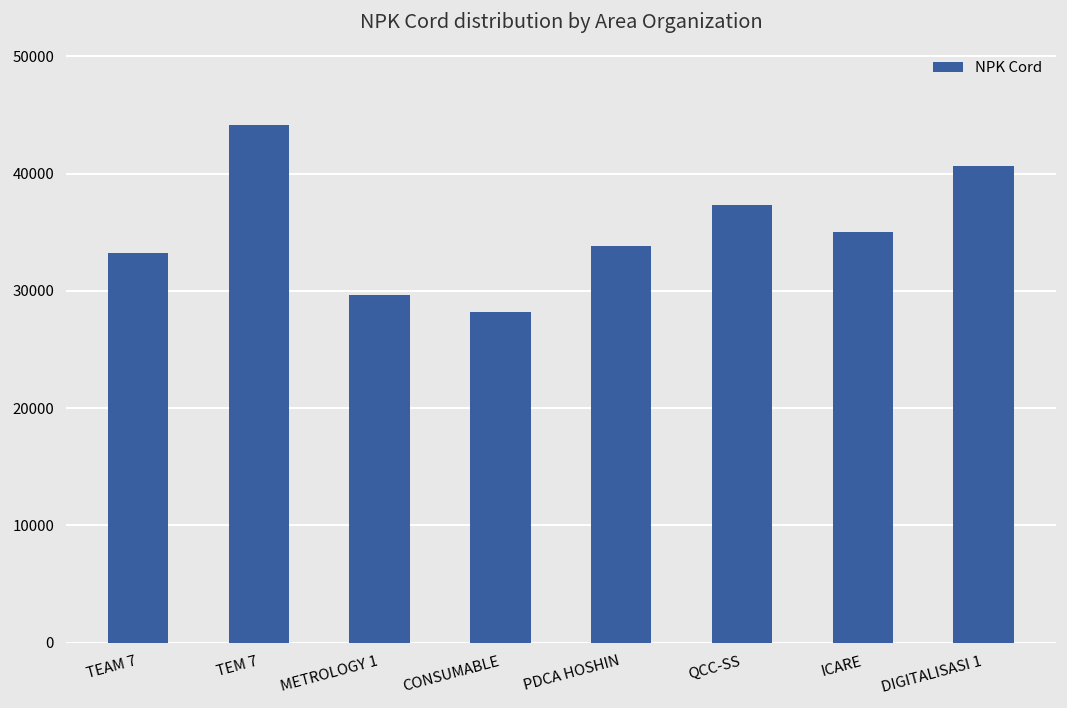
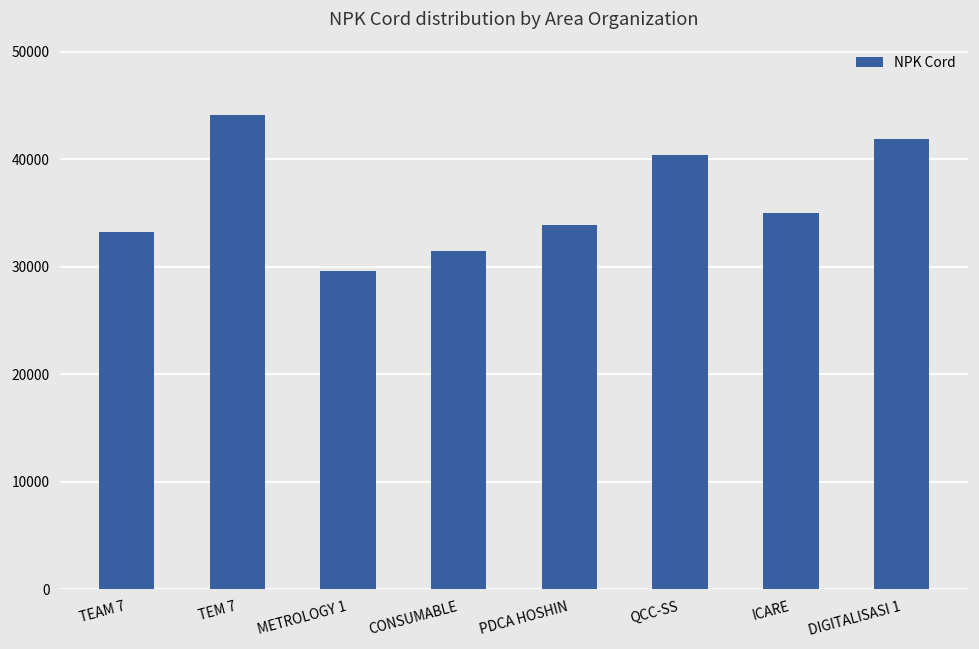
  {
    "TEAM 7": 33000,
    "TEM 7": 44000,
    "METROLOGY 1": 30000,
-   "CONSUMABLE": 28000,
+   "CONSUMABLE": 31000,
    "PDCA HOSHIN": 34000,
-   "QCC-SS": 37000,
+   "QCC-SS": 40000,
    "ICARE": 35000,
-   "DIGITALISASI 1": 41000
+   "DIGITALISASI 1": 42000
  }
